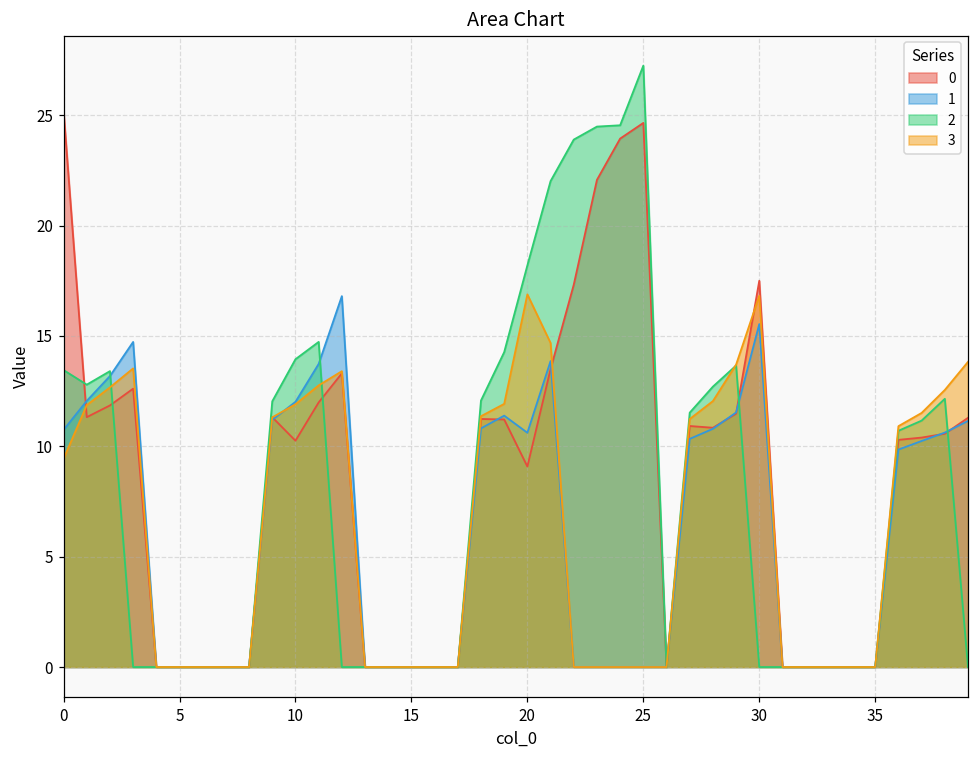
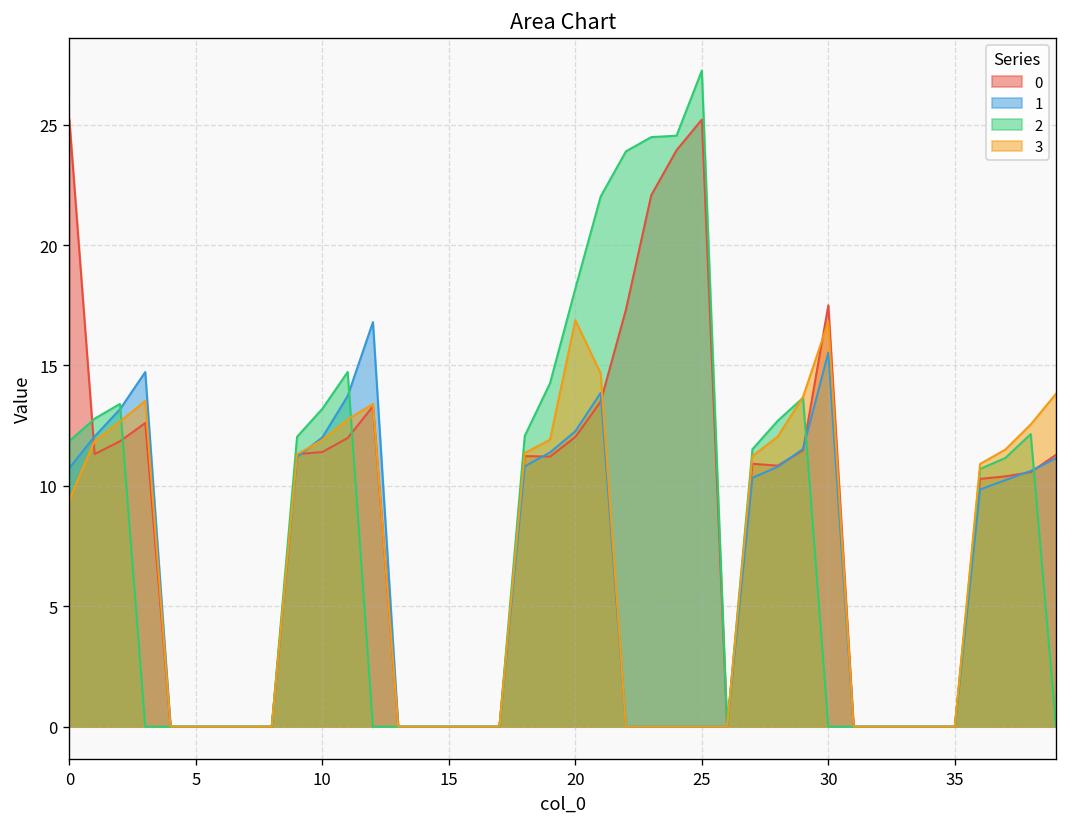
  {
    "0": {
      "0": 25.2,
-     "10": 10.3,
-     "20": 9.1,
-     "25": 24.6,
+     "10": 11.4,
+     "20": 12.0,
+     "25": 25.2,
      "30": 17.5
    },
    "1": {
      "0": 10.7,
-     "20": 10.6,
+     "20": 12.3,
      "30": 15.5
    },
    "2": {
-     "0": 13.5,
-     "10": 13.9,
+     "0": 11.9,
+     "10": 13.2,
      "20": 18.2,
      "25": 27.2,
      "30": 0.0
    },
    "3": {
      "0": 9.4,
      "20": 16.9,
      "30": 16.8
    }
  }
